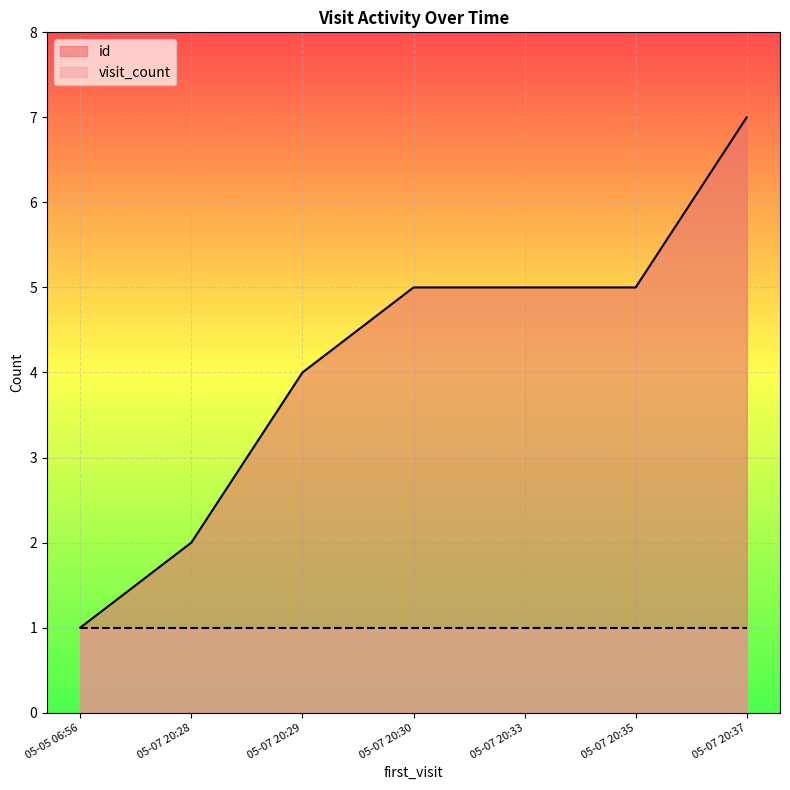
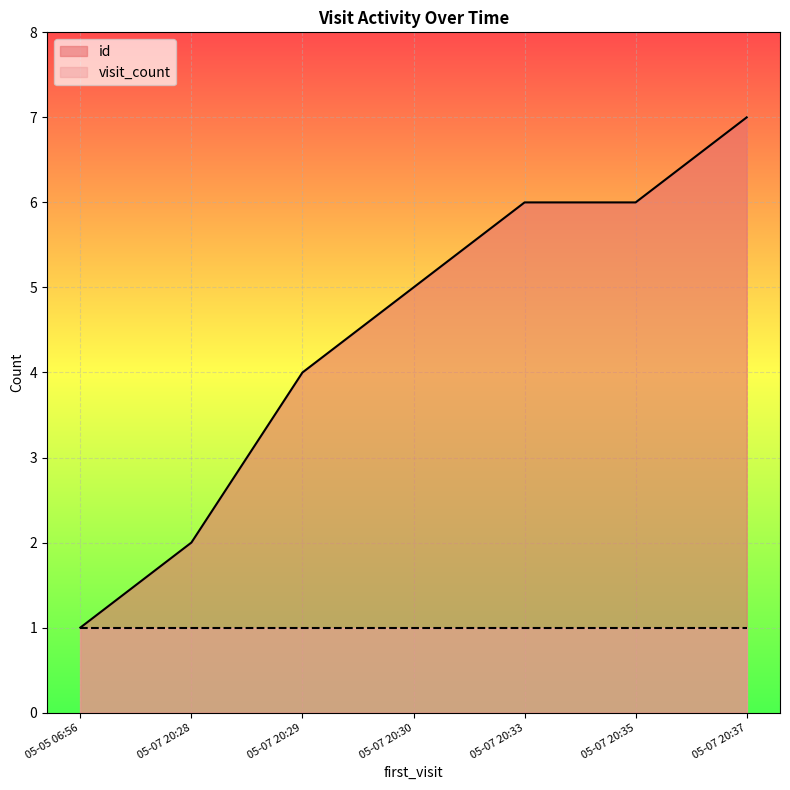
  {
    "id": {
      "05-07 20:28": 2,
      "05-07 20:29": 4,
      "05-07 20:30": 5,
-     "05-07 20:33": 5,
-     "05-07 20:35": 5,
+     "05-07 20:33": 6,
+     "05-07 20:35": 6,
      "05-07 20:37": 7
    },
    "visit_count": {
      "05-07 20:28": 1,
      "05-07 20:29": 1,
      "05-07 20:30": 1,
      "05-07 20:33": 1,
      "05-07 20:35": 1,
      "05-07 20:37": 1
    }
  }
